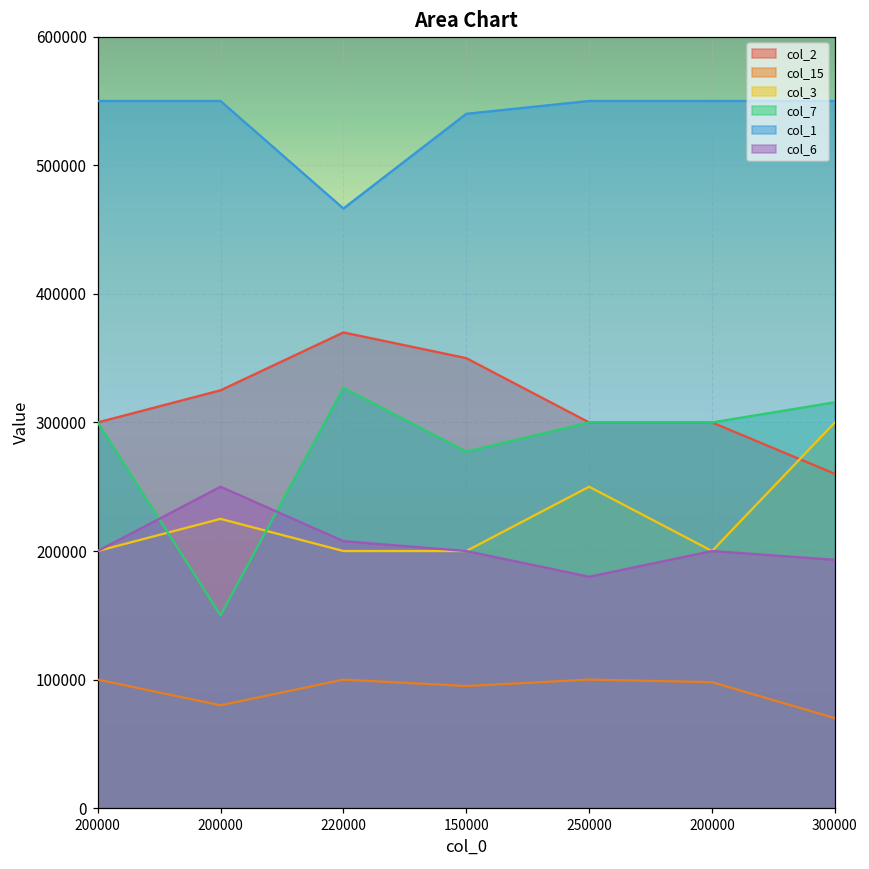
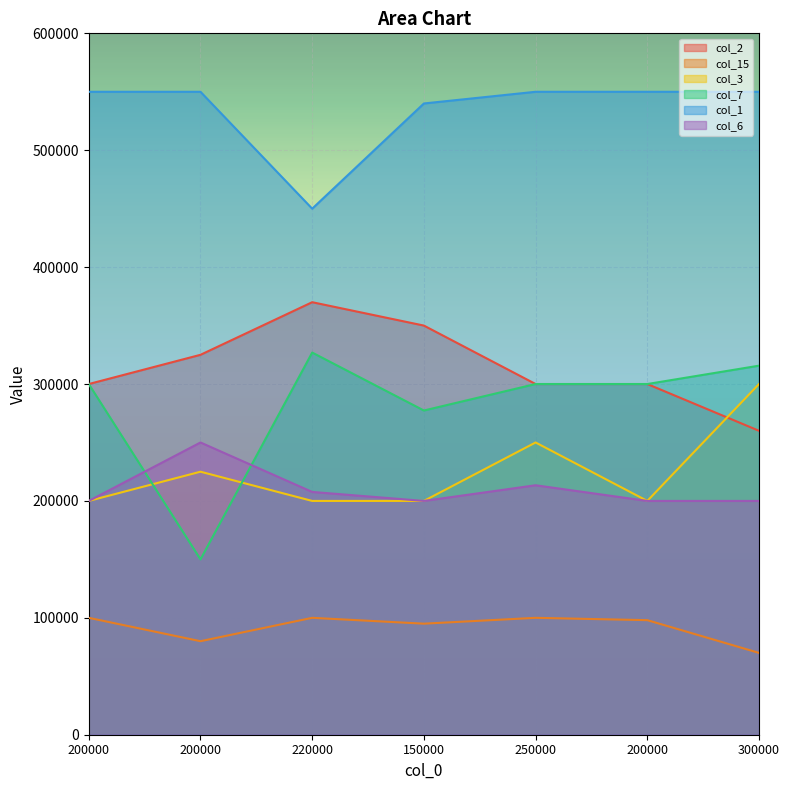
  {
    "col_7": {
      "220000": 327000,
      "150000": 277000,
      "300000": 316000
    },
    "col_1": {
-     "220000": 466000,
+     "220000": 450000,
      "150000": 540000,
      "250000": 550000,
      "300000": 550000
    },
    "col_6": {
      "220000": 208000,
-     "250000": 180000,
-     "300000": 193000
+     "250000": 213000,
+     "300000": 200000
    }
  }
